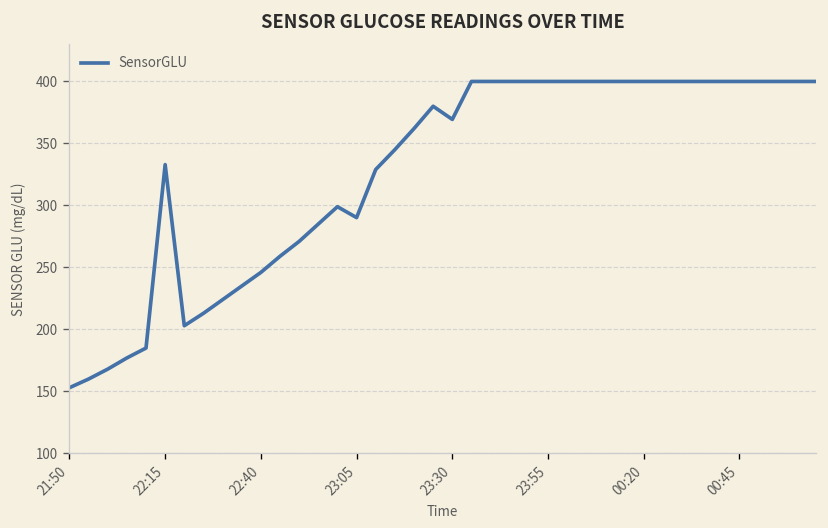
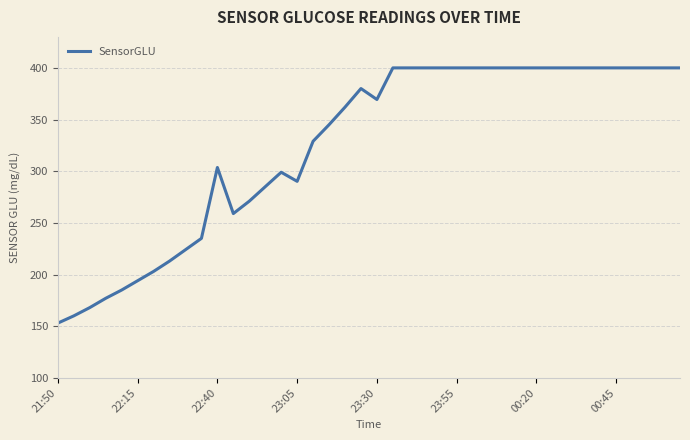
  {
    "21:50": 153,
-   "22:15": 333,
-   "22:40": 246,
+   "22:15": 194,
+   "22:40": 304,
    "23:05": 290,
    "23:30": 369,
    "23:55": 400,
    "00:20": 400,
    "00:45": 400
  }
